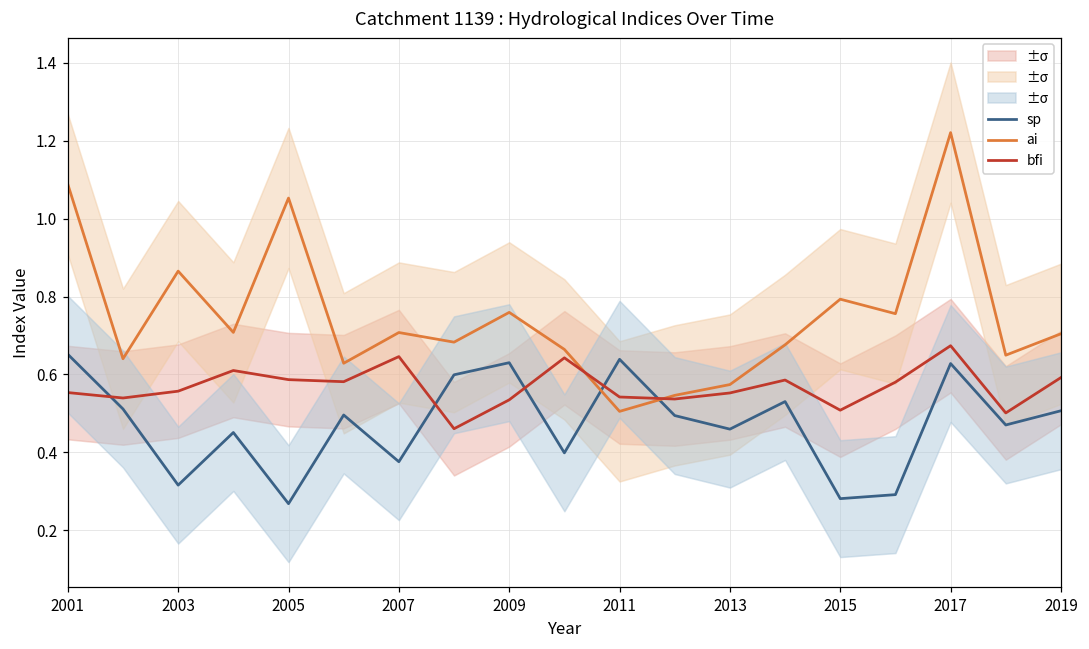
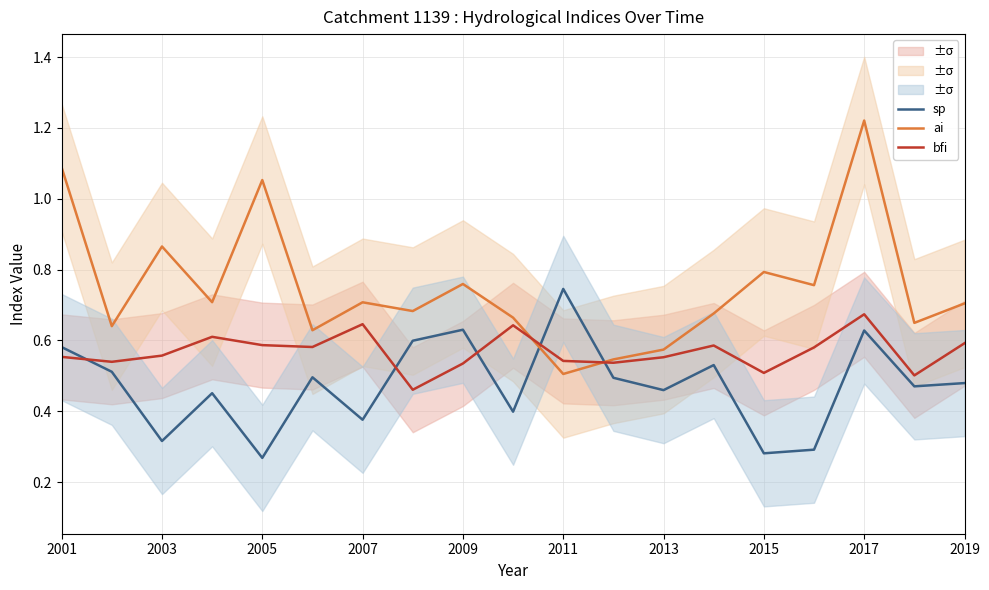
  {
    "sp": {
-     "2001": 0.65,
+     "2001": 0.58,
      "2003": 0.32,
      "2005": 0.27,
      "2007": 0.38,
      "2009": 0.63,
-     "2011": 0.64,
+     "2011": 0.75,
      "2013": 0.46,
      "2015": 0.28,
      "2017": 0.63,
-     "2019": 0.51
+     "2019": 0.48
    },
    "ai": {
      "2001": 1.09,
      "2003": 0.87,
      "2005": 1.05,
      "2007": 0.71,
      "2009": 0.76,
      "2011": 0.51,
      "2013": 0.57,
      "2015": 0.79,
      "2017": 1.22,
      "2019": 0.70
    },
    "bfi": {
      "2001": 0.55,
      "2003": 0.56,
      "2005": 0.59,
      "2007": 0.65,
      "2009": 0.53,
      "2011": 0.54,
      "2013": 0.55,
      "2015": 0.51,
      "2017": 0.67,
      "2019": 0.59
    }
  }
